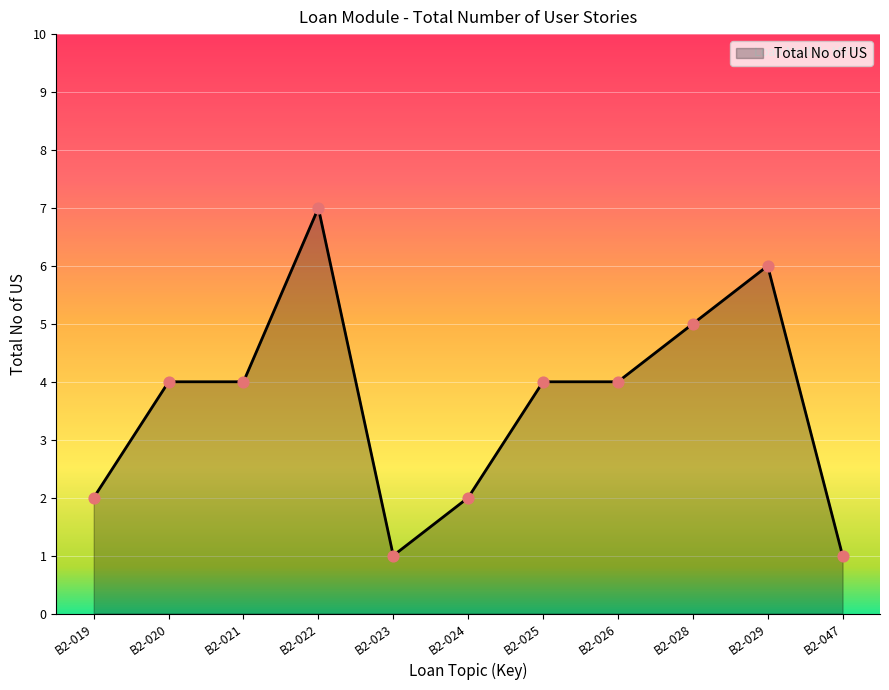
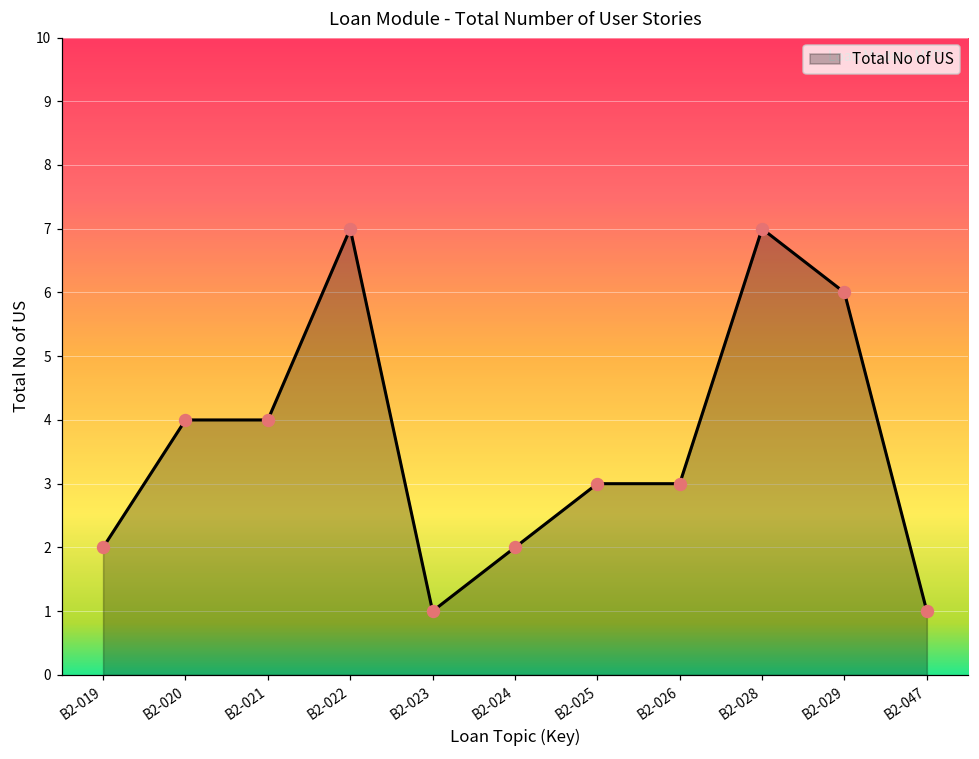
  {
    "B2-019": 2,
    "B2-020": 4,
    "B2-021": 4,
    "B2-022": 7,
    "B2-023": 1,
    "B2-024": 2,
-   "B2-025": 4,
-   "B2-026": 4,
-   "B2-028": 5,
+   "B2-025": 3,
+   "B2-026": 3,
+   "B2-028": 7,
    "B2-029": 6,
    "B2-047": 1
  }
